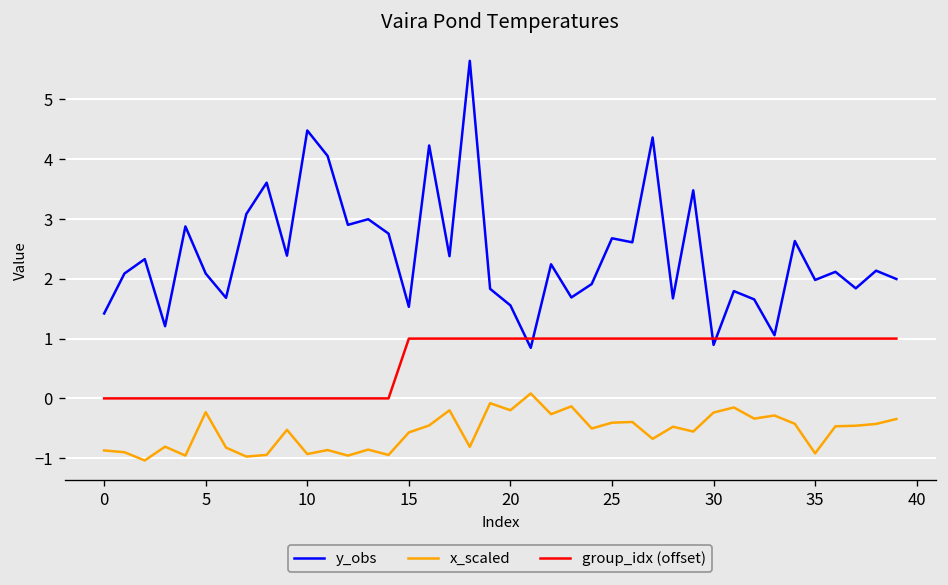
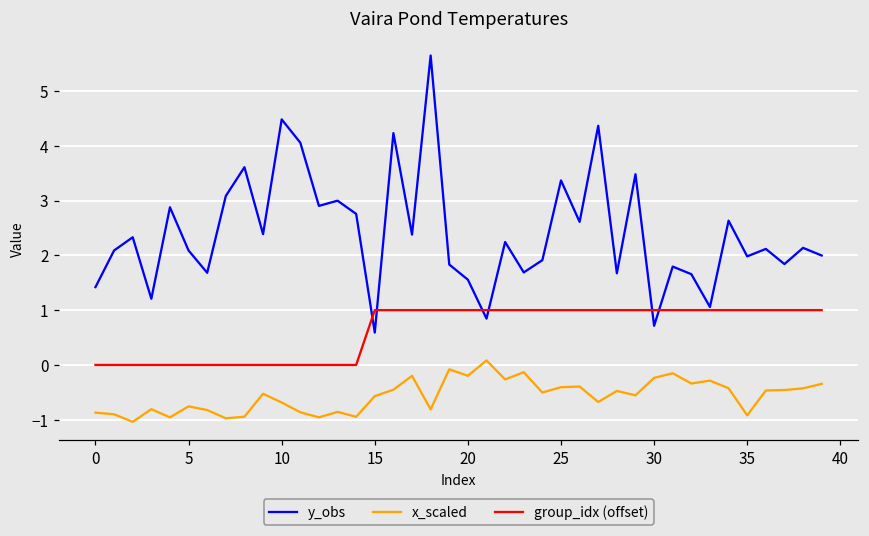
  {
    "y_obs": {
      "0": 1.4,
      "5": 2.1,
      "10": 4.5,
-     "15": 1.5,
+     "15": 0.6,
      "20": 1.6,
-     "25": 2.7,
-     "30": 0.9,
+     "25": 3.4,
+     "30": 0.7,
      "35": 2.0
    },
    "x_scaled": {
      "0": -0.9,
-     "5": -0.2,
-     "10": -0.9,
+     "5": -0.8,
+     "10": -0.7,
      "15": -0.6,
      "20": -0.2,
      "25": -0.4,
      "30": -0.2,
      "35": -0.9
    },
    "group_idx (offset)": {
      "0": 0.0,
      "5": 0.0,
      "10": 0.0,
      "15": 1.0,
      "20": 1.0,
      "25": 1.0,
      "30": 1.0,
      "35": 1.0
    }
  }
